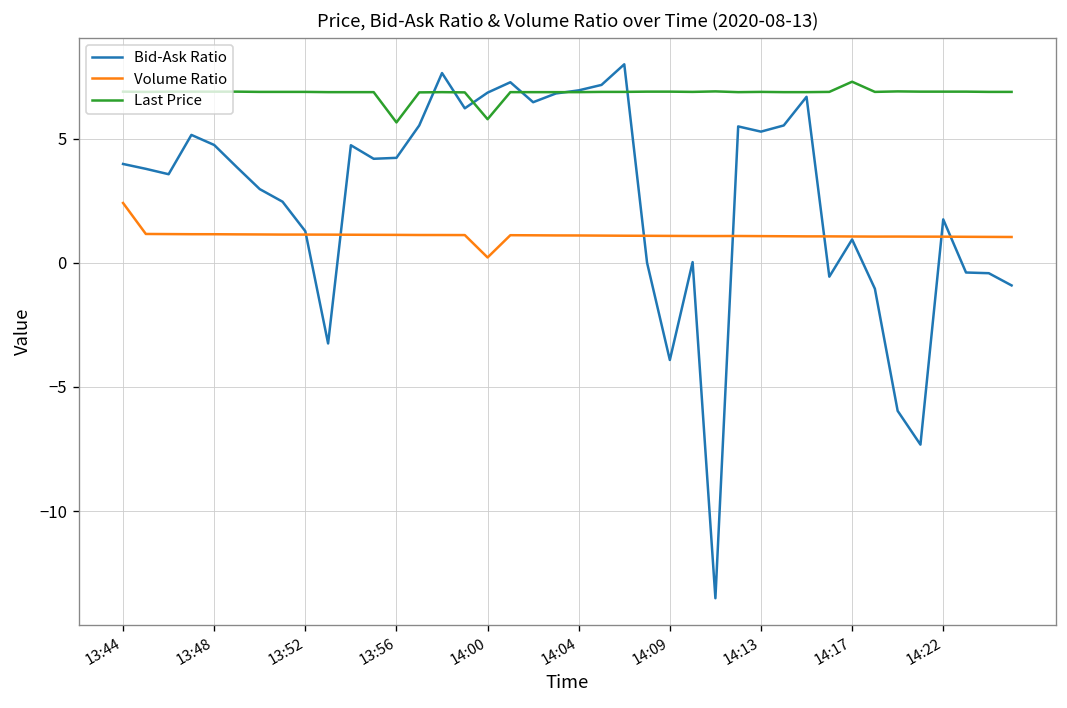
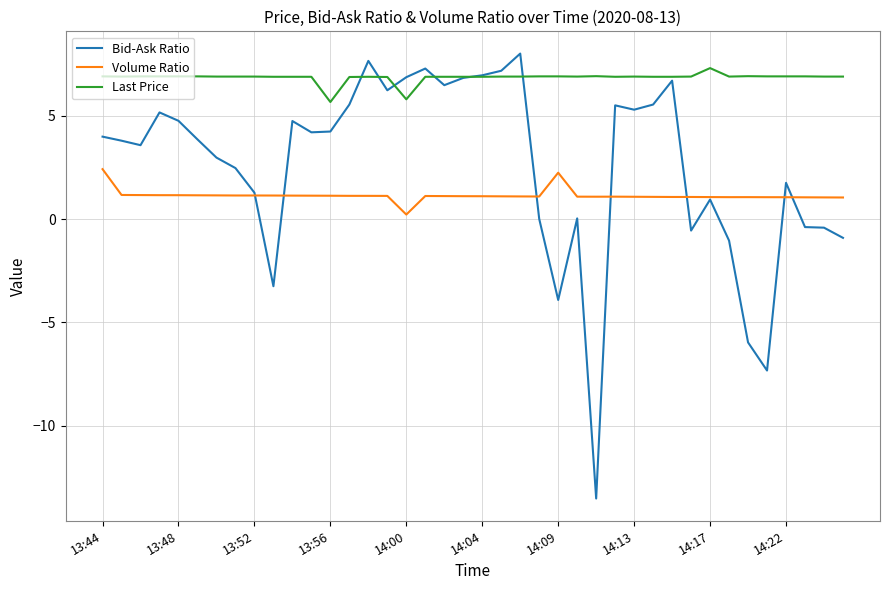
  {
    "Bid-Ask Ratio": {
      "13:44": 4.0,
      "13:48": 4.8,
      "13:52": 1.3,
      "13:56": 4.2,
      "14:00": 6.9,
      "14:09": -3.9,
      "14:13": 5.3,
      "14:22": 1.8
    },
    "Volume Ratio": {
      "13:44": 2.4,
      "13:48": 1.2,
      "13:52": 1.1,
      "13:56": 1.1,
      "14:00": 0.2,
-     "14:09": 1.1,
+     "14:09": 2.2,
      "14:13": 1.1,
      "14:22": 1.1
    },
    "Last Price": {
      "13:52": 6.9,
      "13:56": 5.7,
      "14:00": 5.8,
      "14:09": 6.9,
      "14:13": 6.9,
      "14:17": 7.3,
      "14:22": 6.9
    }
  }
